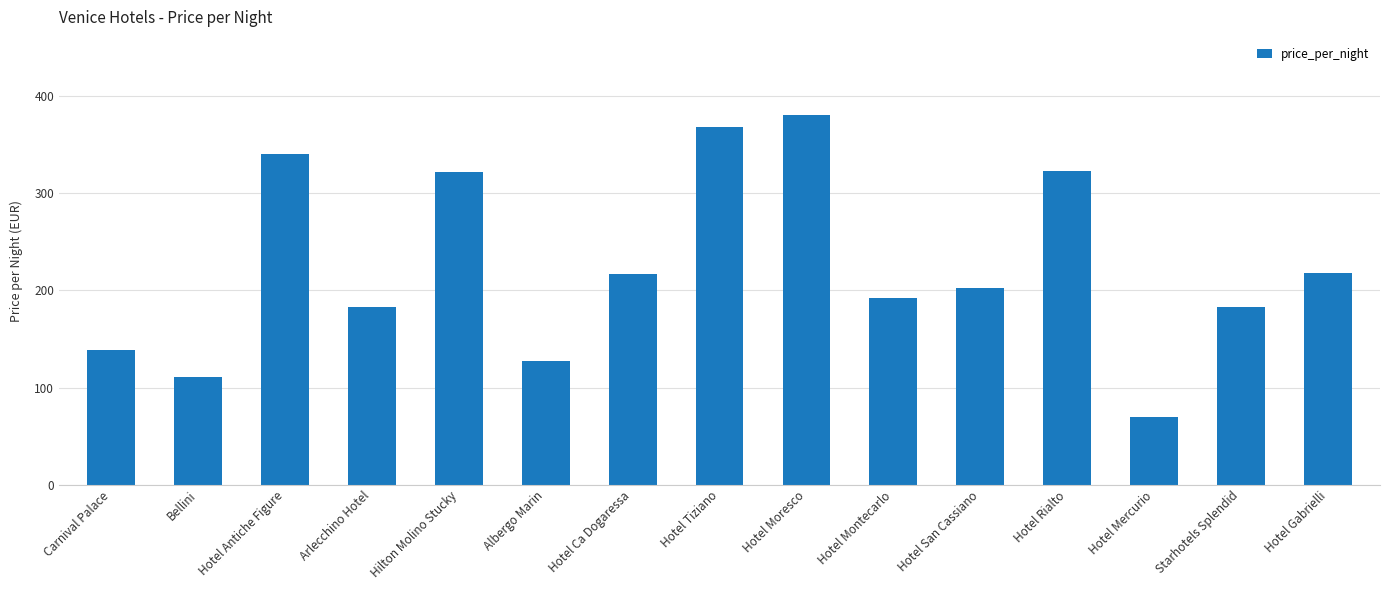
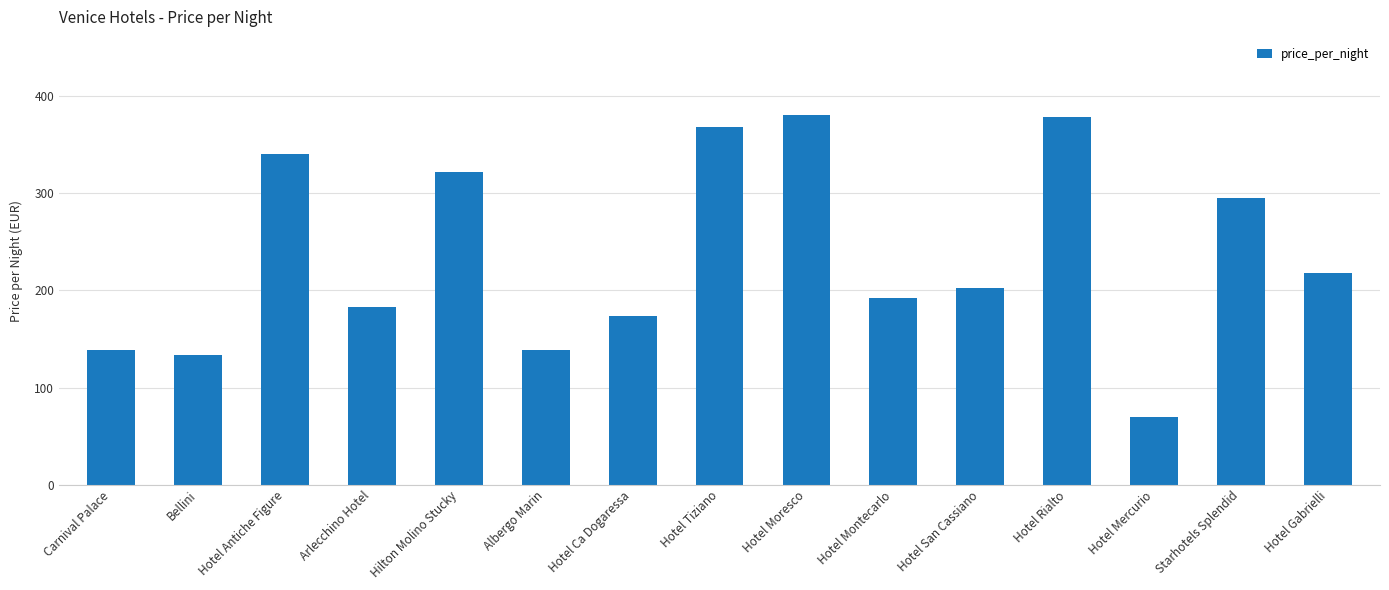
  {
    "Carnival Palace": 140,
-   "Bellini": 110,
+   "Bellini": 130,
    "Hotel Antiche Figure": 340,
    "Arlecchino Hotel": 180,
    "Hilton Molino Stucky": 320,
-   "Albergo Marin": 130,
-   "Hotel Ca Dogaressa": 220,
+   "Albergo Marin": 140,
+   "Hotel Ca Dogaressa": 170,
    "Hotel Tiziano": 370,
    "Hotel Moresco": 380,
    "Hotel Montecarlo": 190,
    "Hotel San Cassiano": 200,
-   "Hotel Rialto": 320,
+   "Hotel Rialto": 380,
    "Hotel Mercurio": 70,
-   "Starhotels Splendid": 180,
+   "Starhotels Splendid": 300,
    "Hotel Gabrielli": 220
  }
